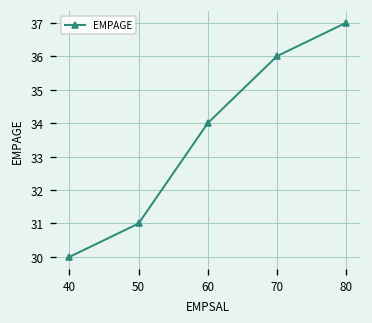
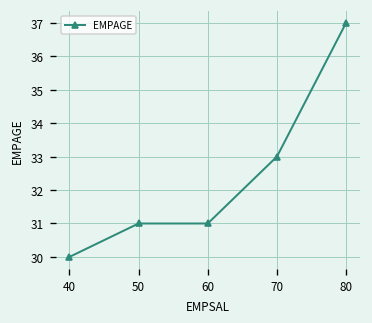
  {
    "40": 30,
    "50": 31,
-   "60": 34,
-   "70": 36,
+   "60": 31,
+   "70": 33,
    "80": 37
  }
